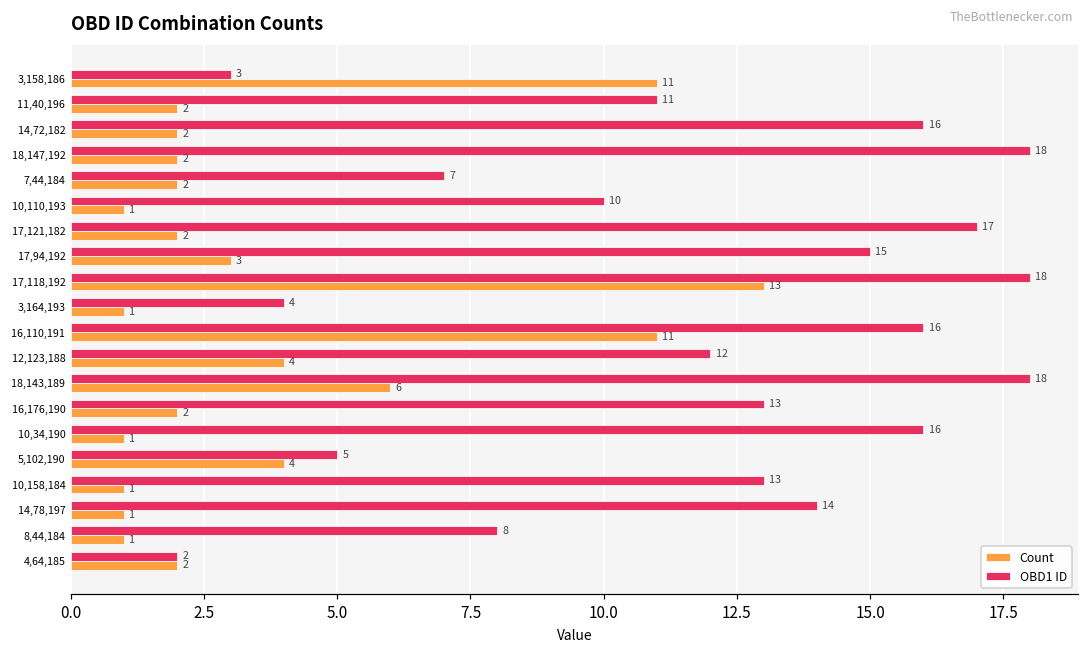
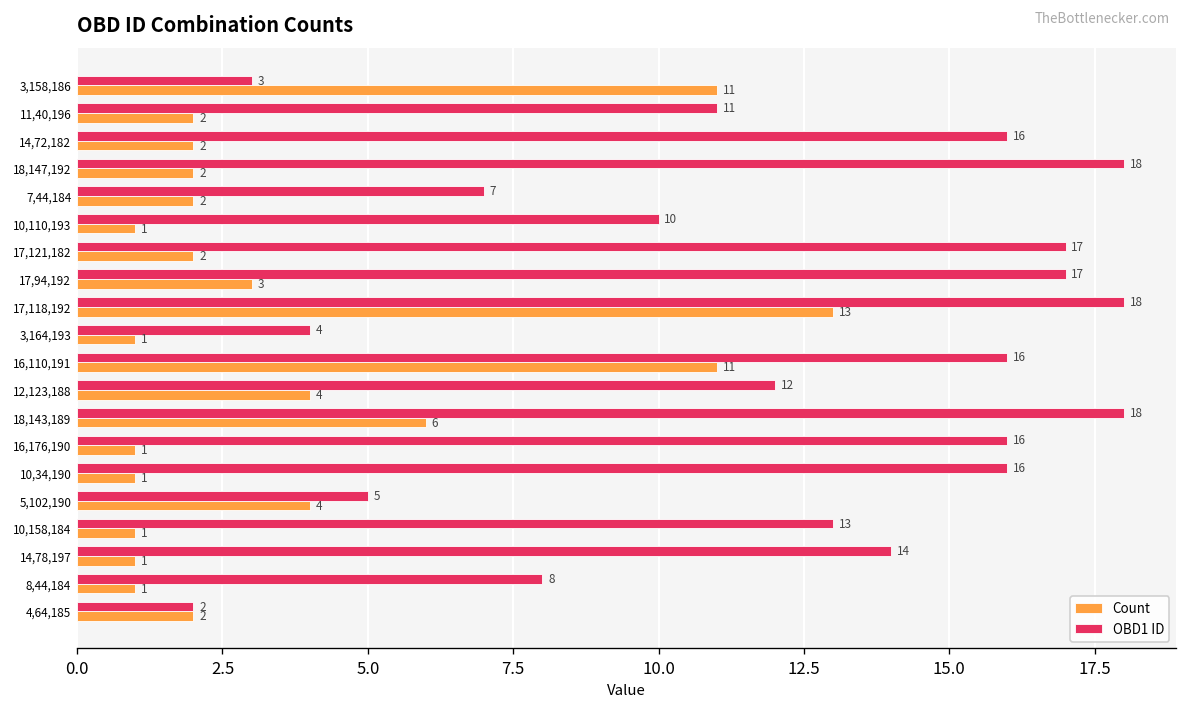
  {
    "Count": {
      "3,158,186": 11,
      "11,40,196": 2,
      "14,72,182": 2,
      "18,147,192": 2,
      "7,44,184": 2,
      "10,110,193": 1,
      "17,121,182": 2,
      "17,94,192": 3,
      "17,118,192": 13,
      "3,164,193": 1,
      "16,110,191": 11,
      "12,123,188": 4,
      "18,143,189": 6,
-     "16,176,190": 2,
+     "16,176,190": 1,
      "10,34,190": 1,
      "5,102,190": 4,
      "10,158,184": 1,
      "14,78,197": 1,
      "8,44,184": 1
    },
    "OBD1 ID": {
      "3,158,186": 3,
      "11,40,196": 11,
      "14,72,182": 16,
      "18,147,192": 18,
      "7,44,184": 7,
      "10,110,193": 10,
      "17,121,182": 17,
-     "17,94,192": 15,
+     "17,94,192": 17,
      "17,118,192": 18,
      "3,164,193": 4,
      "16,110,191": 16,
      "12,123,188": 12,
      "18,143,189": 18,
-     "16,176,190": 13,
+     "16,176,190": 16,
      "10,34,190": 16,
      "5,102,190": 5,
      "10,158,184": 13,
      "14,78,197": 14,
      "8,44,184": 8
    }
  }
